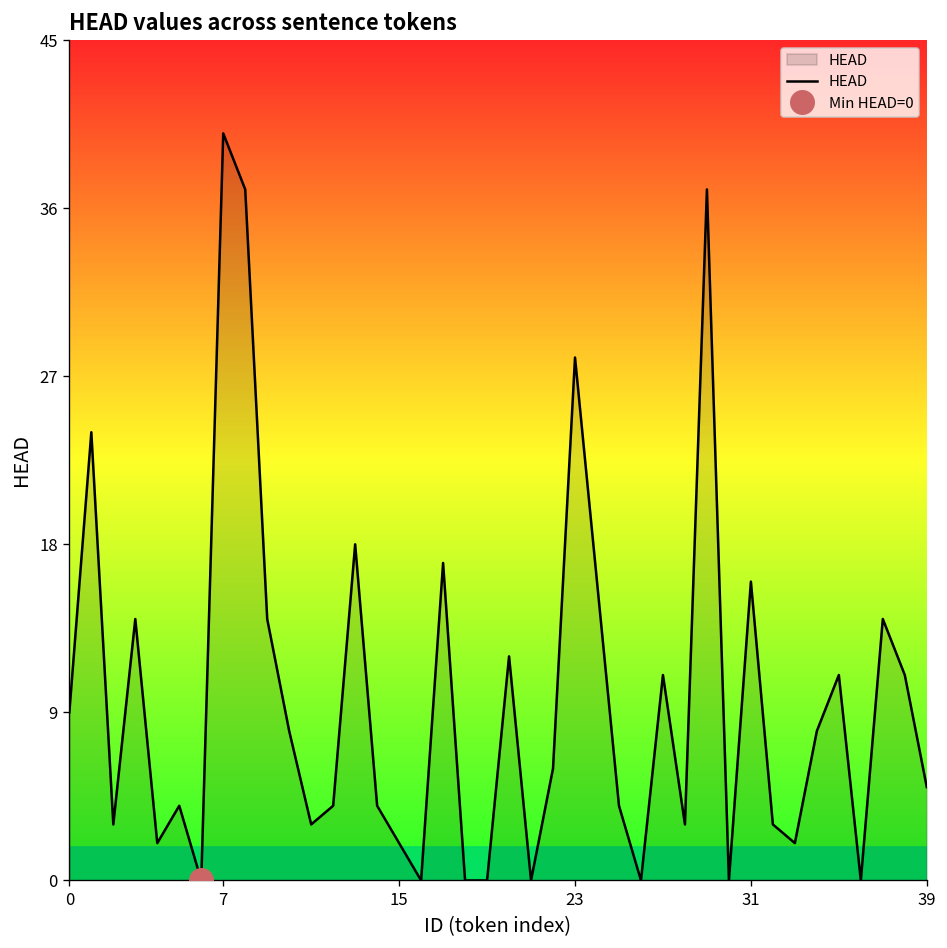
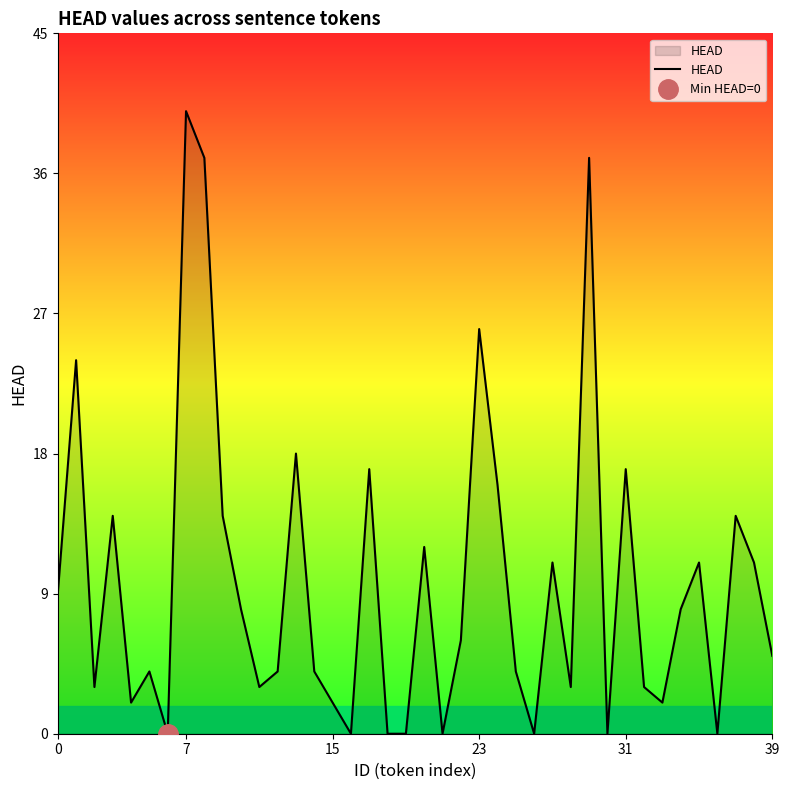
  {
    "HEAD": {
      "0": 9,
      "7": 40,
      "15": 2,
-     "23": 28,
-     "31": 16,
+     "23": 26,
+     "31": 17,
      "39": 5
    }
  }
